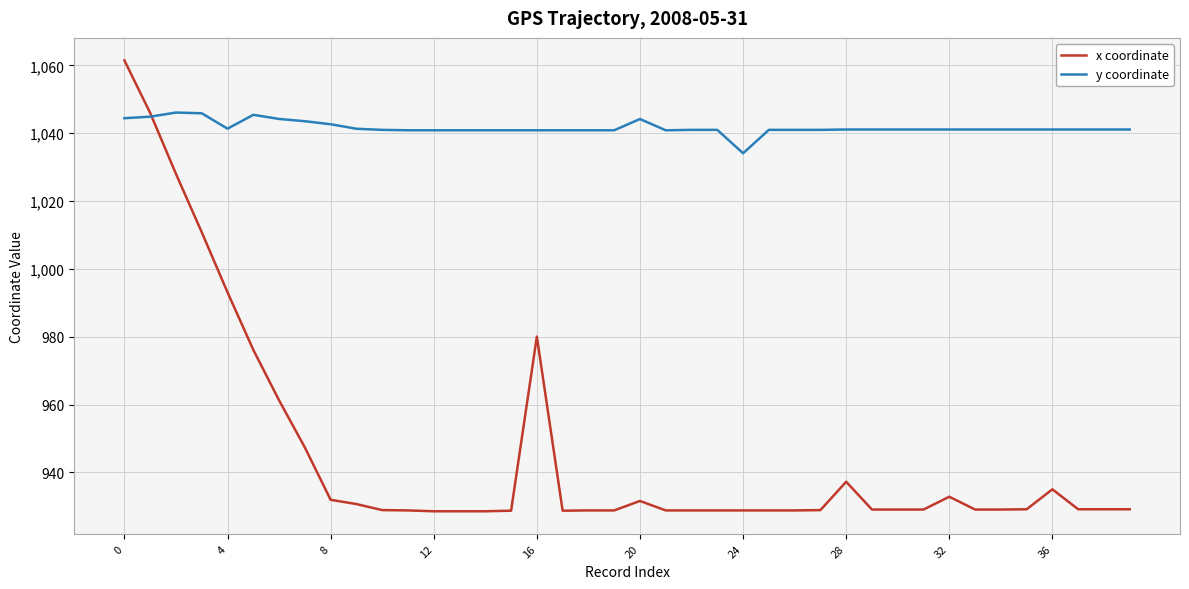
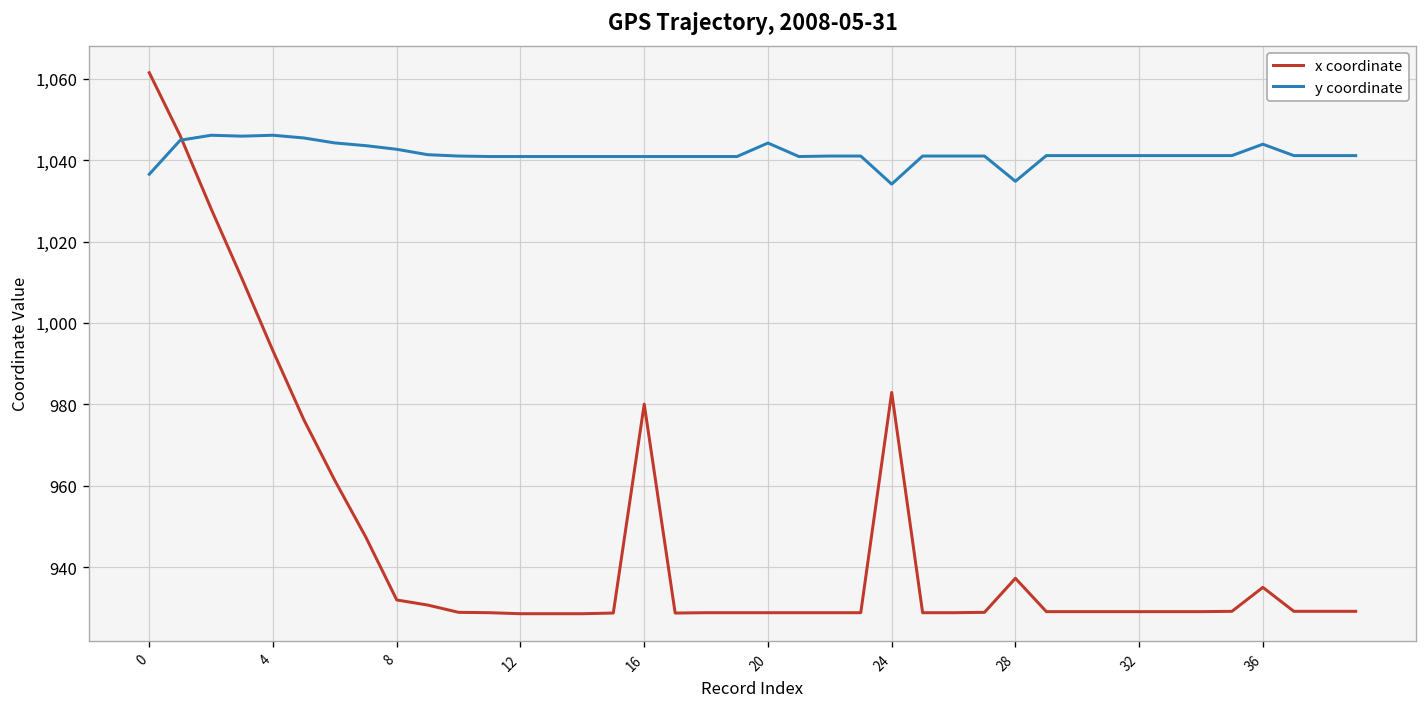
  {
    "x coordinate": {
      "0": "1,061",
      "4": "993",
      "8": "932",
      "12": "929",
      "16": "980",
-     "20": "932",
-     "24": "929",
+     "20": "929",
+     "24": "983",
      "28": "937",
-     "32": "933",
+     "32": "929",
      "36": "935"
    },
    "y coordinate": {
-     "0": "1,044",
-     "4": "1,041",
+     "0": "1,037",
+     "4": "1,046",
      "8": "1,043",
      "12": "1,041",
      "16": "1,041",
      "20": "1,044",
      "24": "1,034",
-     "28": "1,041",
+     "28": "1,035",
      "32": "1,041",
-     "36": "1,041"
+     "36": "1,044"
    }
  }
